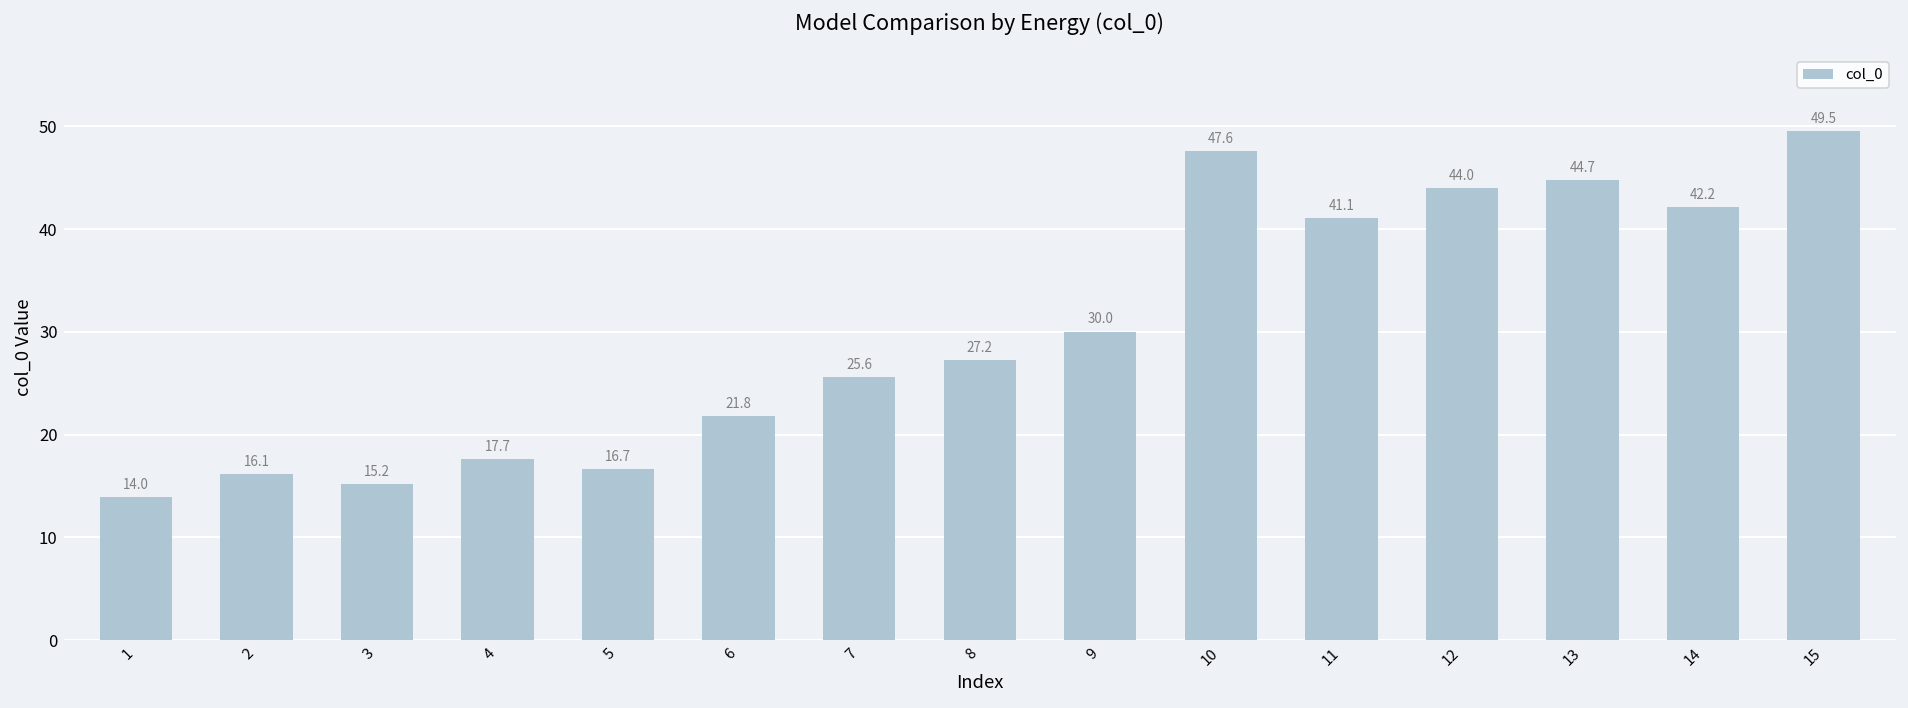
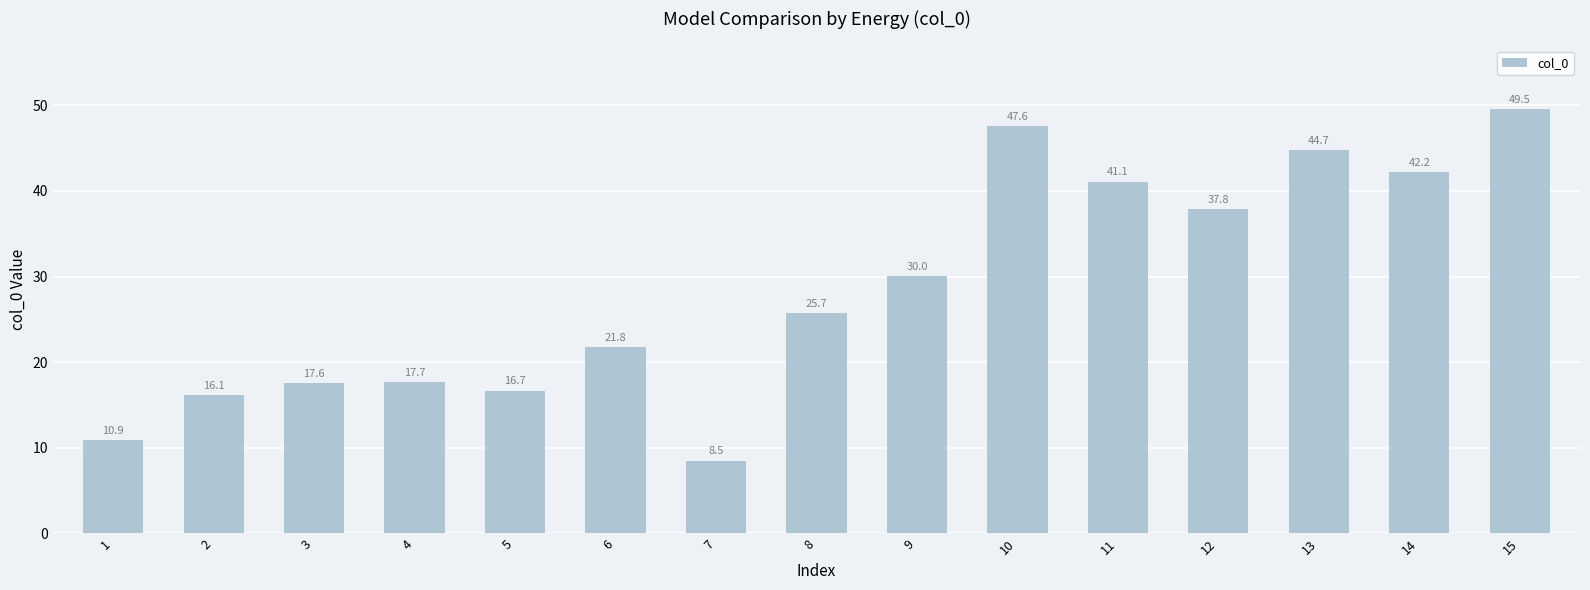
  {
-   "1": 14.0,
+   "1": 10.9,
    "2": 16.1,
-   "3": 15.2,
+   "3": 17.6,
    "4": 17.7,
    "5": 16.7,
    "6": 21.8,
-   "7": 25.6,
-   "8": 27.2,
+   "7": 8.5,
+   "8": 25.7,
    "9": 30.0,
    "10": 47.6,
    "11": 41.1,
-   "12": 44.0,
+   "12": 37.8,
    "13": 44.7,
    "14": 42.2,
    "15": 49.5
  }
